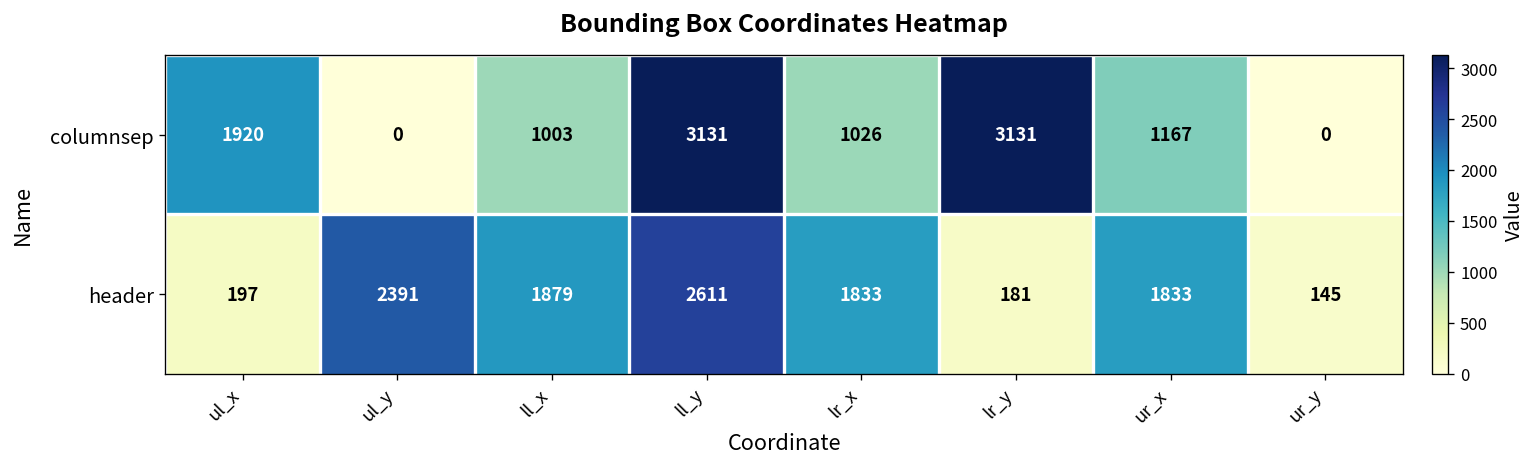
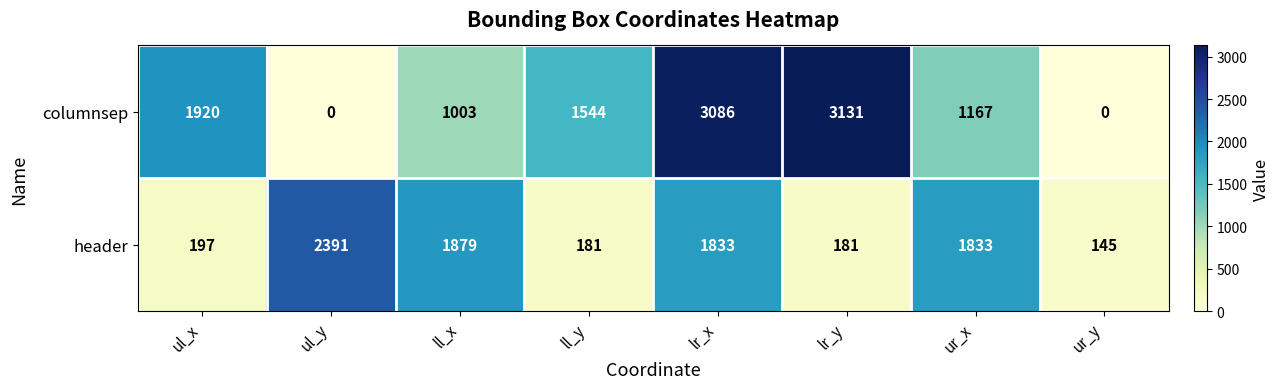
  {
    "columnsep": {
      "ul_x": 1920,
      "ul_y": 0,
      "ll_x": 1003,
-     "ll_y": 3131,
-     "lr_x": 1026,
+     "ll_y": 1544,
+     "lr_x": 3086,
      "lr_y": 3131,
      "ur_x": 1167,
      "ur_y": 0
    },
    "header": {
      "ul_x": 197,
      "ul_y": 2391,
      "ll_x": 1879,
-     "ll_y": 2611,
+     "ll_y": 181,
      "lr_x": 1833,
      "lr_y": 181,
      "ur_x": 1833,
      "ur_y": 145
    }
  }
